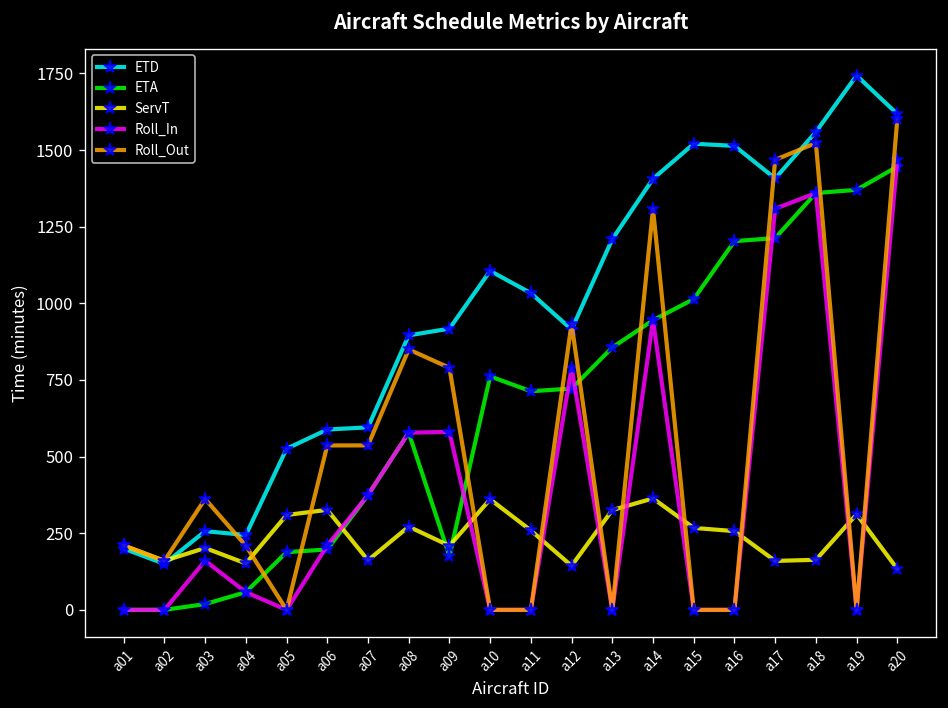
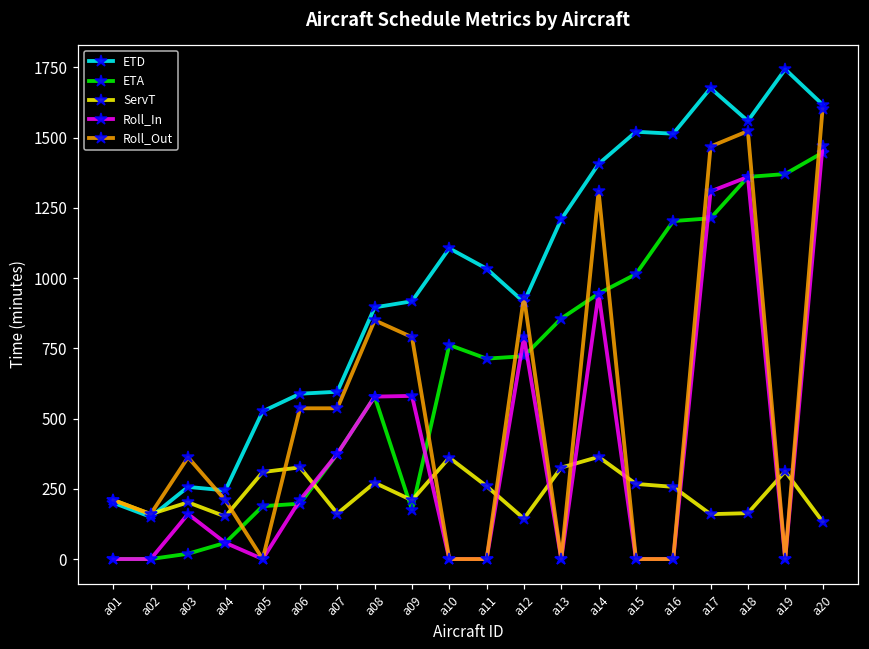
  {
    "ETD": {
      "a03": 260,
      "a04": 240,
      "a05": 530,
      "a06": 590,
      "a07": 600,
      "a08": 900,
      "a09": 920,
      "a10": 1110,
      "a11": 1030,
      "a12": 910,
      "a13": 1210,
      "a14": 1410,
      "a15": 1520,
      "a16": 1510,
-     "a17": 1410,
+     "a17": 1680,
      "a18": 1560,
      "a19": 1740,
      "a20": 1620
    },
    "ETA": {
      "a03": 20,
      "a05": 190,
      "a06": 200,
      "a09": 180,
      "a10": 760,
      "a11": 710,
      "a12": 720,
      "a13": 860,
      "a15": 1010,
      "a16": 1200,
      "a17": 1210,
      "a19": 1370,
      "a20": 1450
    },
    "ServT": {
      "a03": 200,
      "a04": 150,
      "a05": 310,
      "a06": 330,
      "a07": 160,
      "a08": 270,
      "a09": 210,
      "a10": 360,
      "a11": 260,
      "a12": 140,
      "a13": 330,
      "a14": 360,
      "a15": 270,
      "a16": 260,
      "a17": 160,
      "a18": 160,
      "a19": 310,
      "a20": 130
    },
    "Roll_In": {
      "a03": 160,
      "a06": 210,
      "a09": 580,
      "a12": 790,
      "a17": 1310,
      "a20": 1470
    },
    "Roll_Out": {
      "a03": 360,
      "a04": 210,
      "a06": 540,
      "a07": 540,
      "a08": 850,
      "a09": 790,
      "a12": 930,
      "a14": 1310,
      "a17": 1470,
      "a18": 1520,
      "a20": 1600
    }
  }
